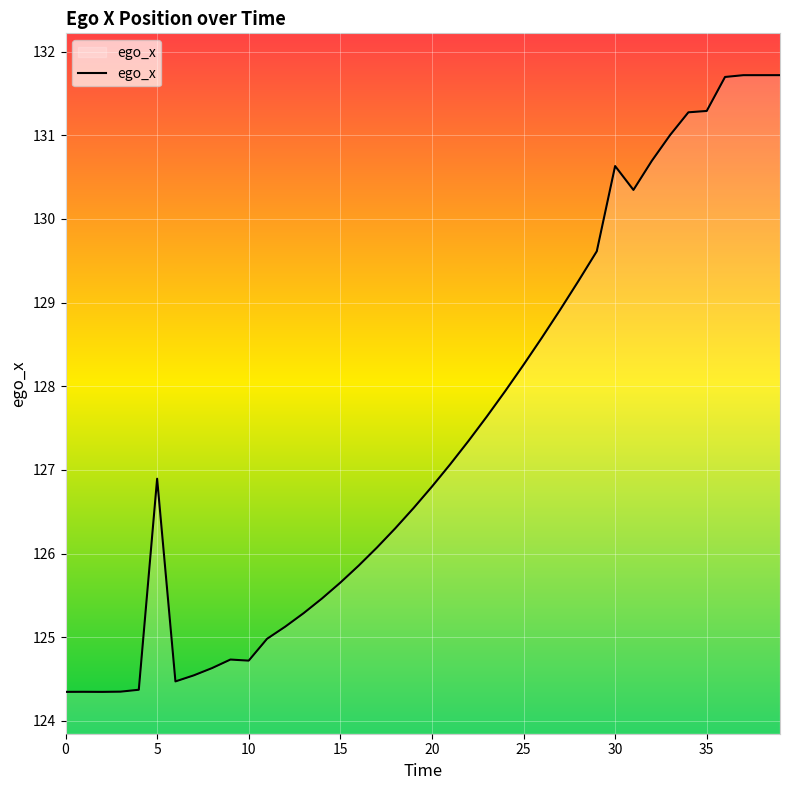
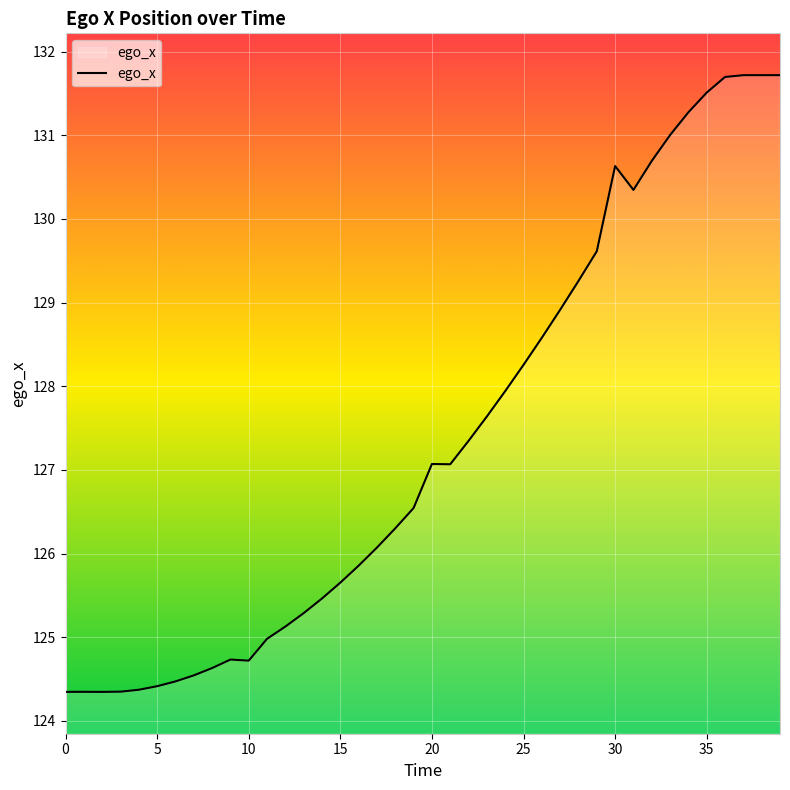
  {
    "0": 124.3,
-   "5": 126.9,
+   "5": 124.4,
    "10": 124.7,
    "15": 125.7,
-   "20": 126.8,
+   "20": 127.1,
    "25": 128.3,
    "30": 130.6,
-   "35": 131.3
+   "35": 131.5
  }
